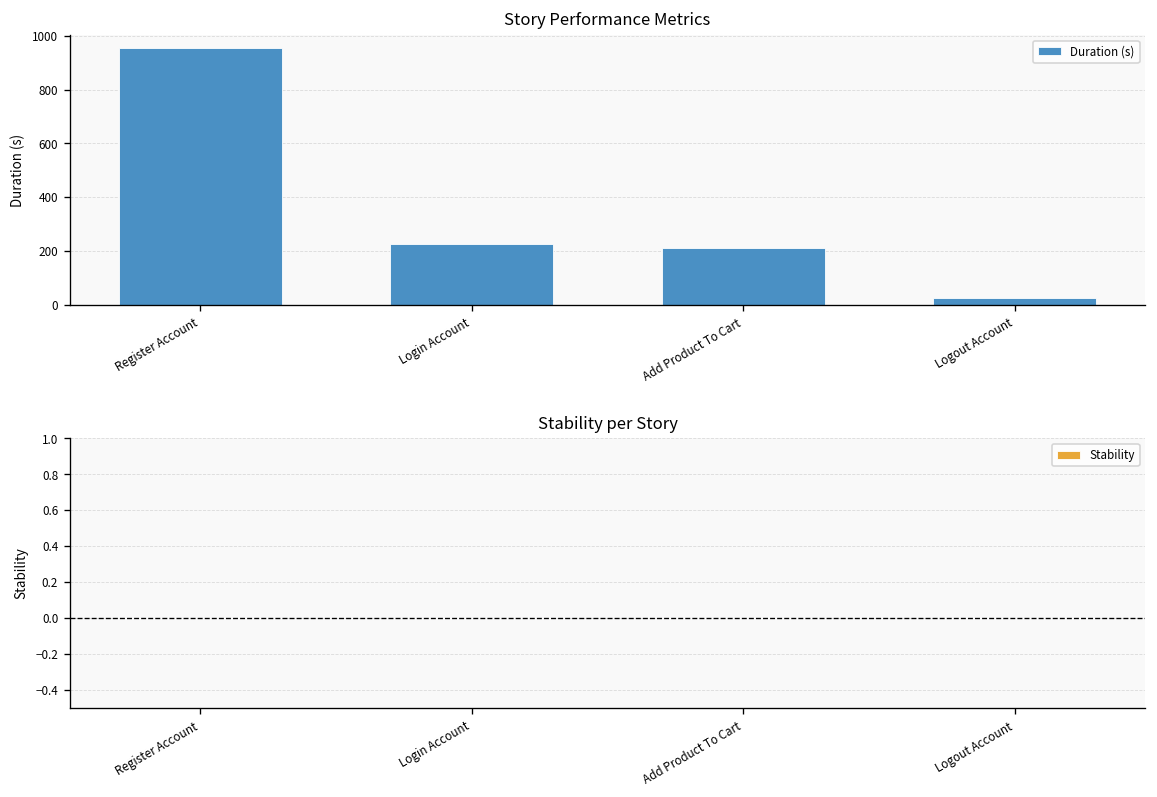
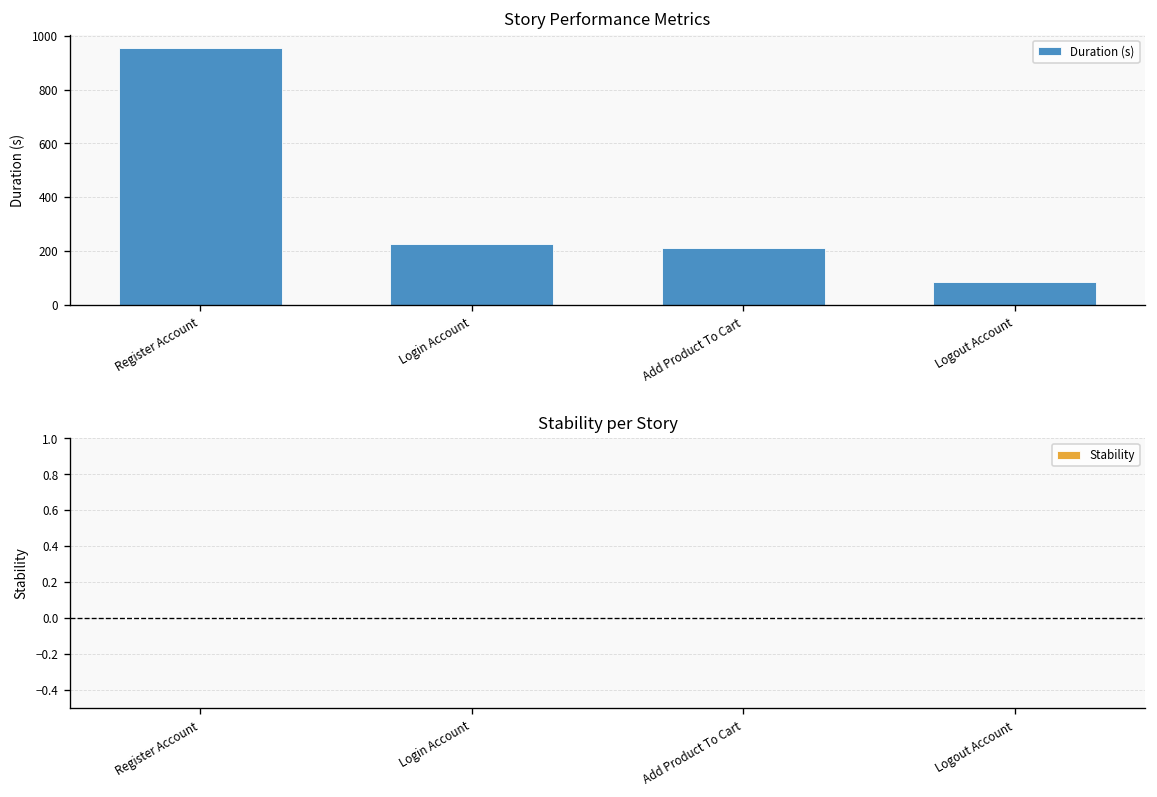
  {
    "Story Performance Metrics": {
      "Register Account": 960,
      "Login Account": 220,
      "Add Product To Cart": 210,
-     "Logout Account": 30
+     "Logout Account": 80
    },
    "Stability per Story": {
      "Register Account": 0.00,
      "Login Account": 0.00,
      "Add Product To Cart": 0.00,
      "Logout Account": 0.00
    }
  }
